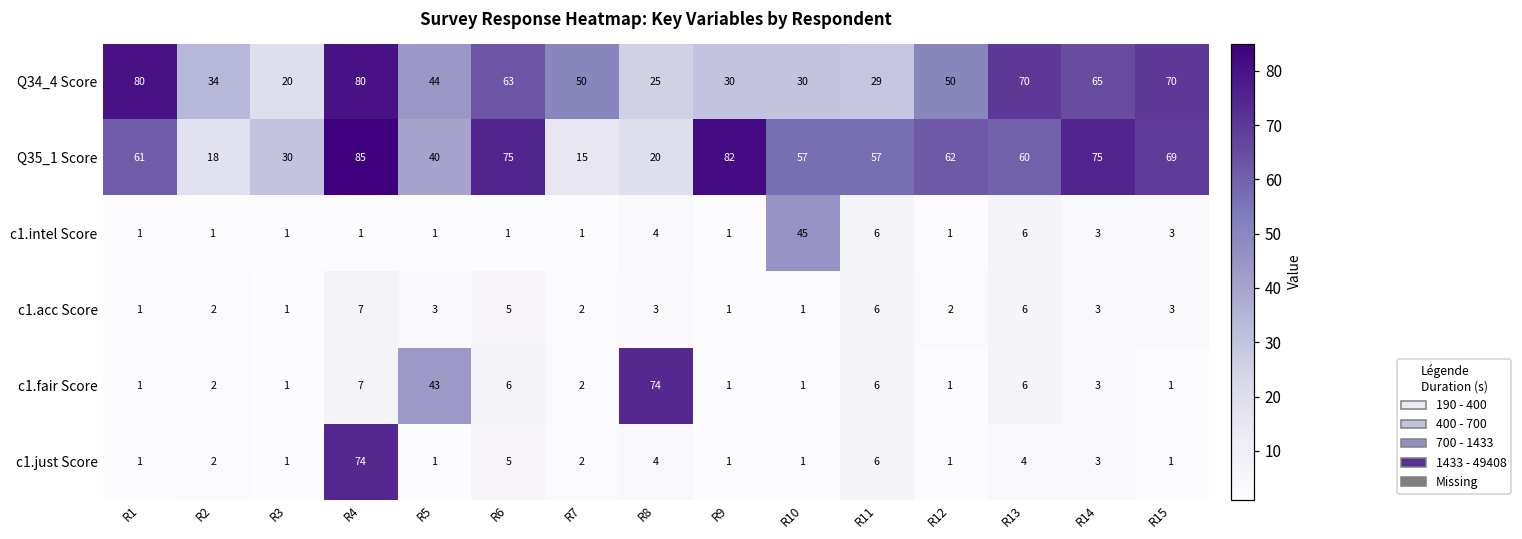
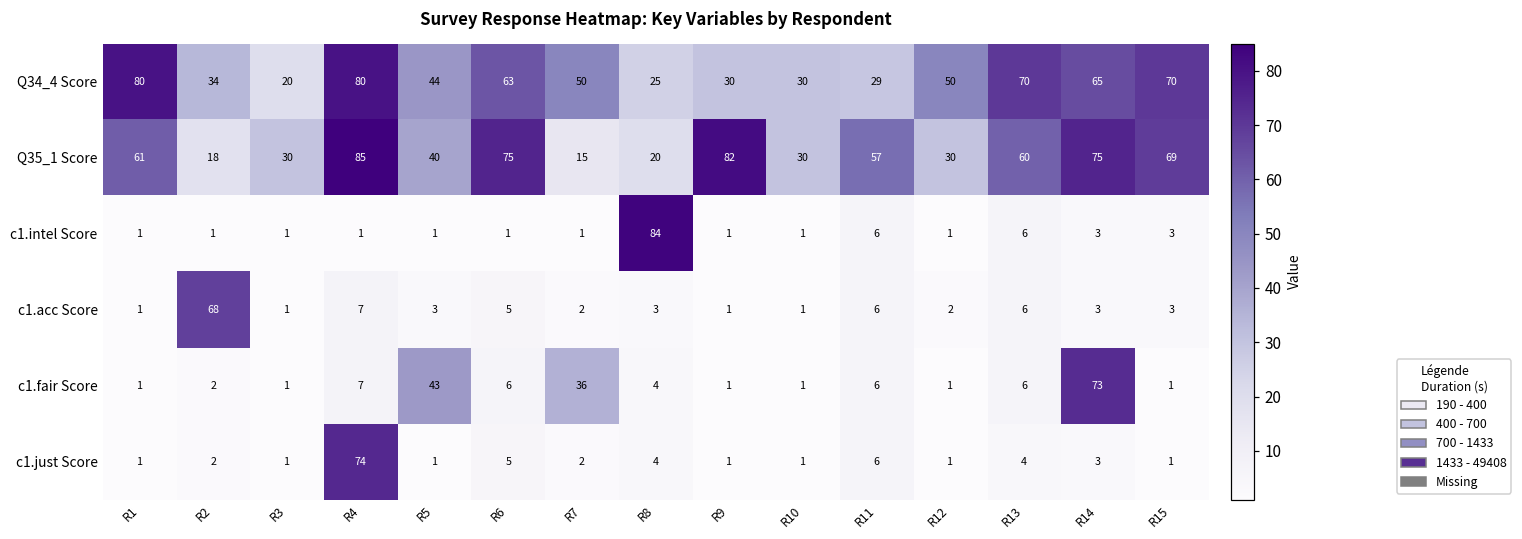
  {
    "Q34_4 Score": {
      "R1": 80,
      "R2": 34,
      "R3": 20,
      "R4": 80,
      "R5": 44,
      "R6": 63,
      "R7": 50,
      "R8": 25,
      "R9": 30,
      "R10": 30,
      "R11": 29,
      "R12": 50,
      "R13": 70,
      "R14": 65,
      "R15": 70
    },
    "Q35_1 Score": {
      "R1": 61,
      "R2": 18,
      "R3": 30,
      "R4": 85,
      "R5": 40,
      "R6": 75,
      "R7": 15,
      "R8": 20,
      "R9": 82,
-     "R10": 57,
+     "R10": 30,
      "R11": 57,
-     "R12": 62,
+     "R12": 30,
      "R13": 60,
      "R14": 75,
      "R15": 69
    },
    "c1.intel Score": {
      "R1": 1,
      "R2": 1,
      "R3": 1,
      "R4": 1,
      "R5": 1,
      "R6": 1,
      "R7": 1,
-     "R8": 4,
+     "R8": 84,
      "R9": 1,
-     "R10": 45,
+     "R10": 1,
      "R11": 6,
      "R12": 1,
      "R13": 6,
      "R14": 3,
      "R15": 3
    },
    "c1.acc Score": {
      "R1": 1,
-     "R2": 2,
+     "R2": 68,
      "R3": 1,
      "R4": 7,
      "R5": 3,
      "R6": 5,
      "R7": 2,
      "R8": 3,
      "R9": 1,
      "R10": 1,
      "R11": 6,
      "R12": 2,
      "R13": 6,
      "R14": 3,
      "R15": 3
    },
    "c1.fair Score": {
      "R1": 1,
      "R2": 2,
      "R3": 1,
      "R4": 7,
      "R5": 43,
      "R6": 6,
-     "R7": 2,
-     "R8": 74,
+     "R7": 36,
+     "R8": 4,
      "R9": 1,
      "R10": 1,
      "R11": 6,
      "R12": 1,
      "R13": 6,
-     "R14": 3,
+     "R14": 73,
      "R15": 1
    },
    "c1.just Score": {
      "R1": 1,
      "R2": 2,
      "R3": 1,
      "R4": 74,
      "R5": 1,
      "R6": 5,
      "R7": 2,
      "R8": 4,
      "R9": 1,
      "R10": 1,
      "R11": 6,
      "R12": 1,
      "R13": 4,
      "R14": 3,
      "R15": 1
    }
  }
